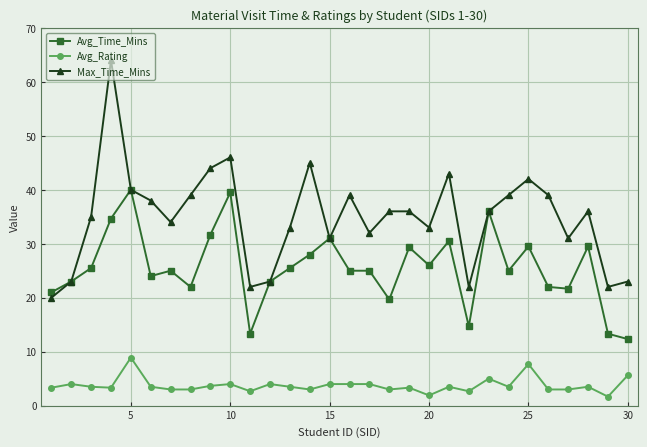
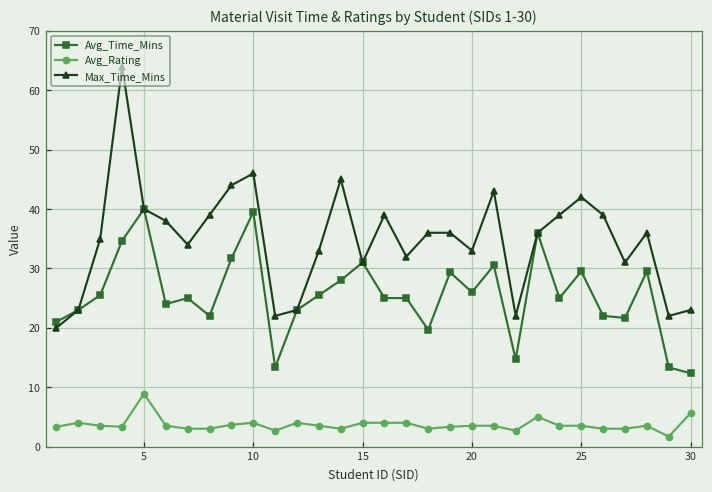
  {
    "Avg_Rating": {
      "5": 9,
      "10": 4,
      "15": 4,
-     "20": 2,
-     "25": 8,
+     "20": 4,
+     "25": 4,
      "30": 6
    }
  }
